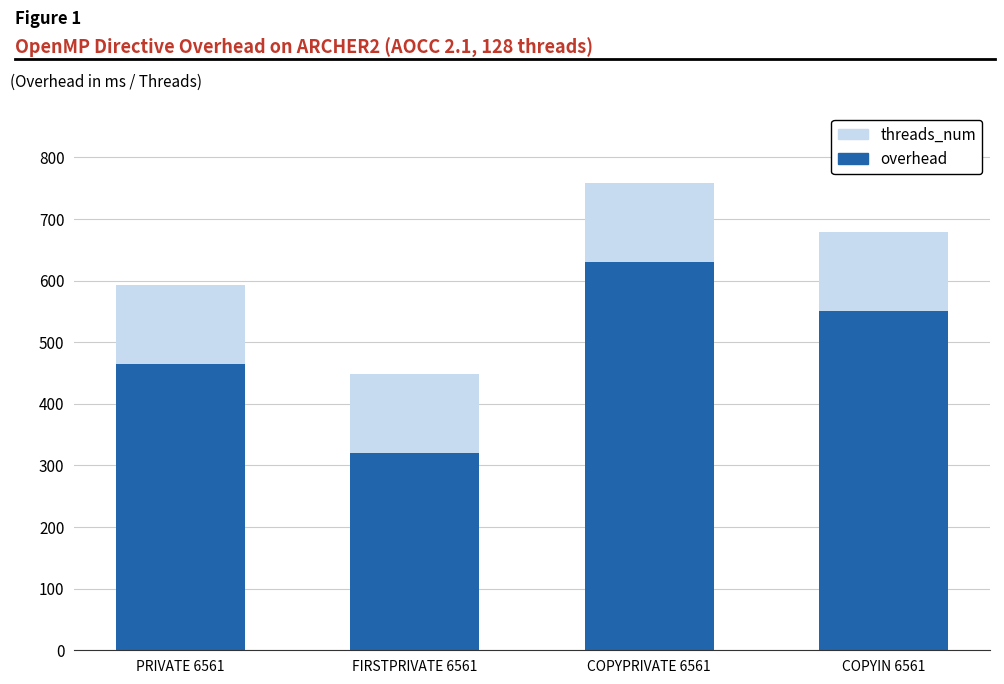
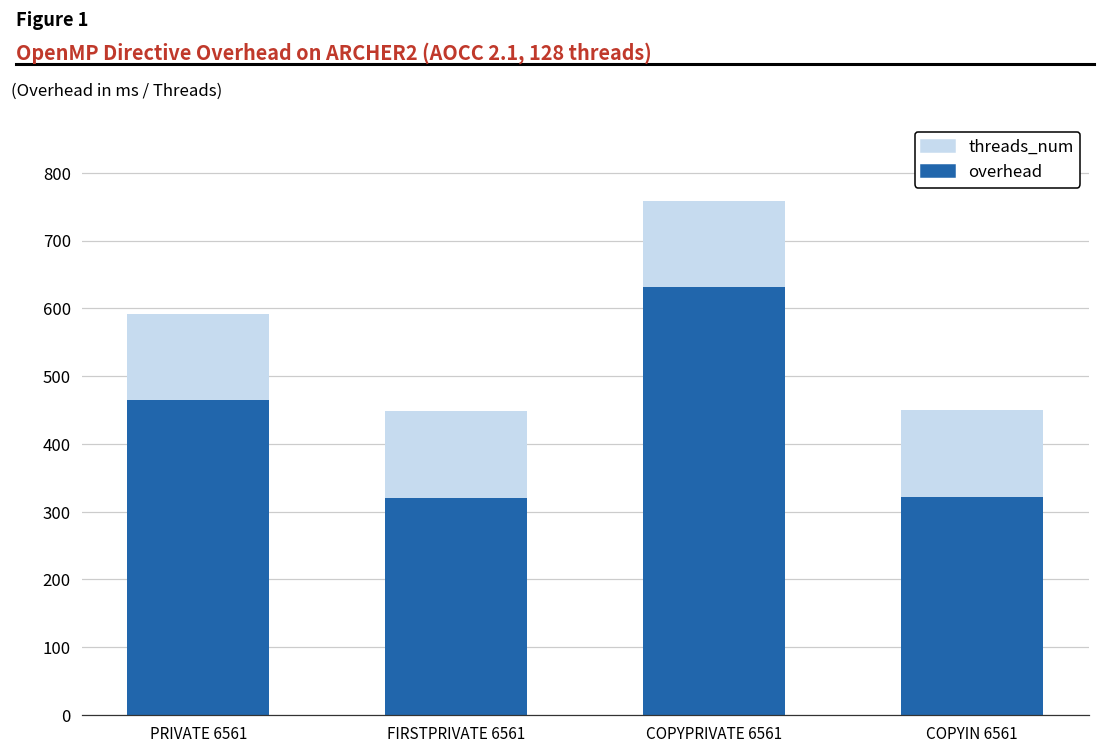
  {
    "overhead": {
      "PRIVATE 6561": 460,
      "FIRSTPRIVATE 6561": 320,
      "COPYPRIVATE 6561": 630,
-     "COPYIN 6561": 550
+     "COPYIN 6561": 320
    },
    "threads_num": {
      "PRIVATE 6561": 130,
      "FIRSTPRIVATE 6561": 130,
      "COPYPRIVATE 6561": 130,
      "COPYIN 6561": 130
    }
  }
